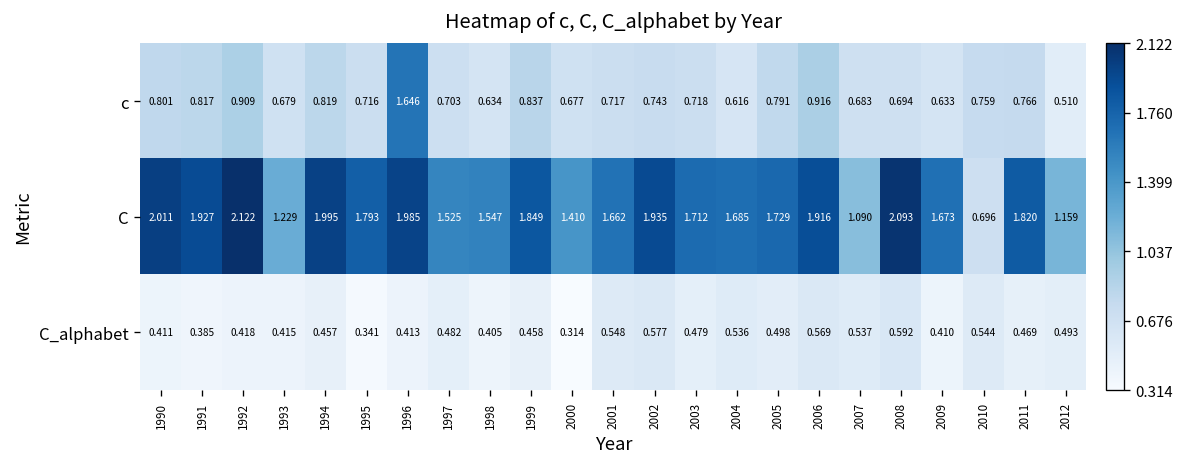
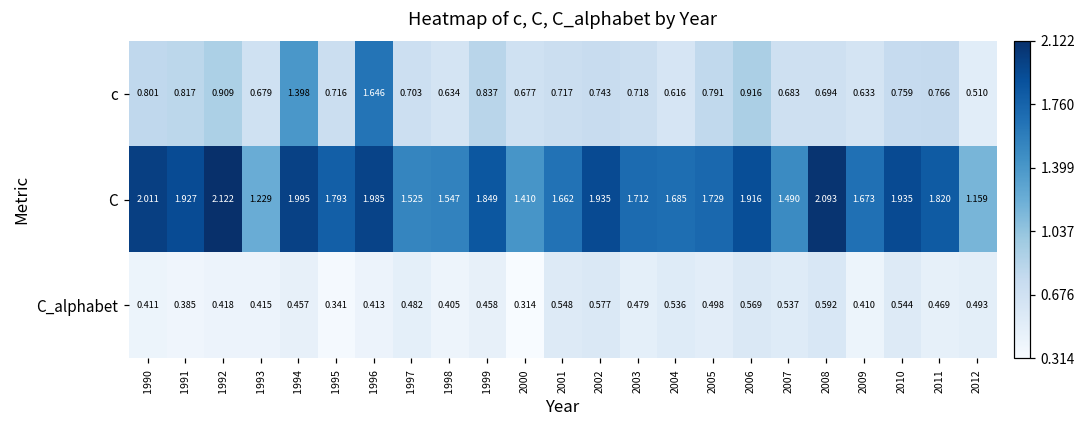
  {
    "c": {
      "1990": 0.801,
      "1991": 0.817,
      "1992": 0.909,
      "1993": 0.679,
-     "1994": 0.819,
+     "1994": 1.398,
      "1995": 0.716,
      "1996": 1.646,
      "1997": 0.703,
      "1998": 0.634,
      "1999": 0.837,
      "2000": 0.677,
      "2001": 0.717,
      "2002": 0.743,
      "2003": 0.718,
      "2004": 0.616,
      "2005": 0.791,
      "2006": 0.916,
      "2007": 0.683,
      "2008": 0.694,
      "2009": 0.633,
      "2010": 0.759,
      "2011": 0.766,
      "2012": 0.510
    },
    "C": {
      "1990": 2.011,
      "1991": 1.927,
      "1992": 2.122,
      "1993": 1.229,
      "1994": 1.995,
      "1995": 1.793,
      "1996": 1.985,
      "1997": 1.525,
      "1998": 1.547,
      "1999": 1.849,
      "2000": 1.410,
      "2001": 1.662,
      "2002": 1.935,
      "2003": 1.712,
      "2004": 1.685,
      "2005": 1.729,
      "2006": 1.916,
-     "2007": 1.090,
+     "2007": 1.490,
      "2008": 2.093,
      "2009": 1.673,
-     "2010": 0.696,
+     "2010": 1.935,
      "2011": 1.820,
      "2012": 1.159
    },
    "C_alphabet": {
      "1990": 0.411,
      "1991": 0.385,
      "1992": 0.418,
      "1993": 0.415,
      "1994": 0.457,
      "1995": 0.341,
      "1996": 0.413,
      "1997": 0.482,
      "1998": 0.405,
      "1999": 0.458,
      "2000": 0.314,
      "2001": 0.548,
      "2002": 0.577,
      "2003": 0.479,
      "2004": 0.536,
      "2005": 0.498,
      "2006": 0.569,
      "2007": 0.537,
      "2008": 0.592,
      "2009": 0.410,
      "2010": 0.544,
      "2011": 0.469,
      "2012": 0.493
    }
  }
